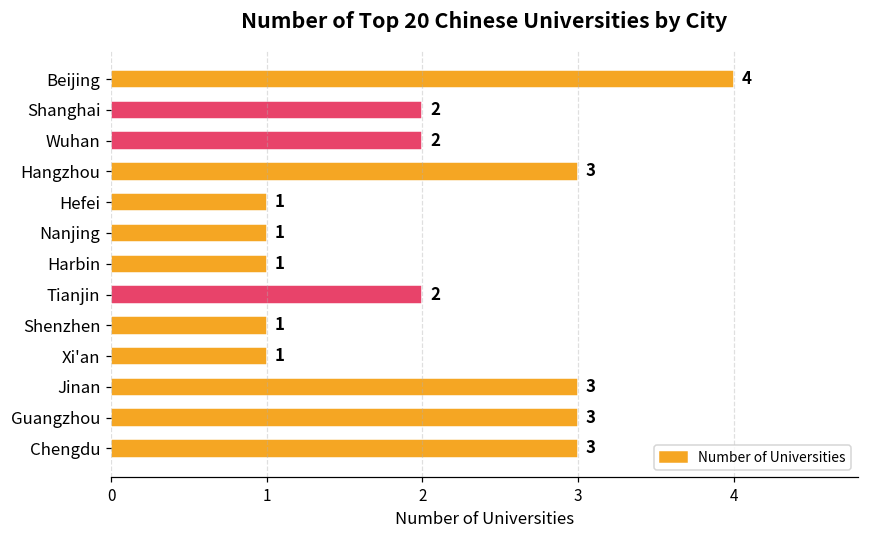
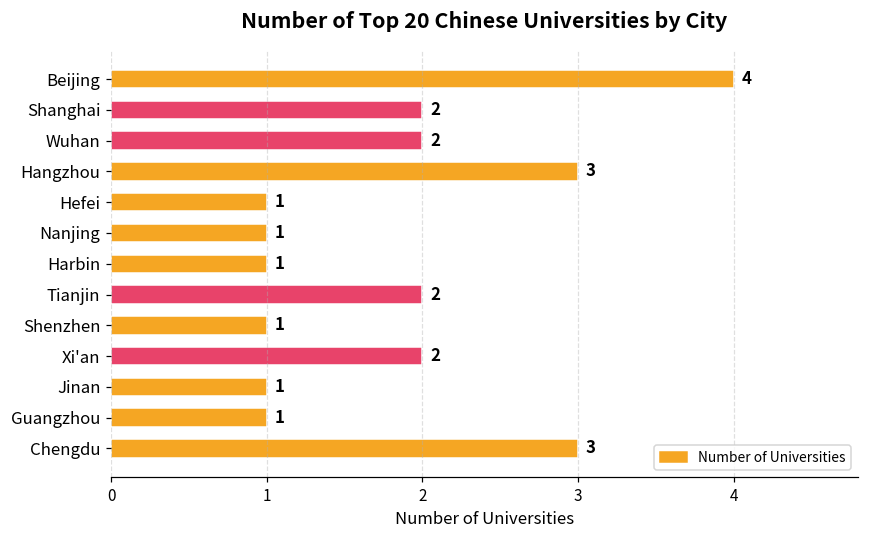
  {
    "Beijing": 4,
    "Shanghai": 2,
    "Wuhan": 2,
    "Hangzhou": 3,
    "Hefei": 1,
    "Nanjing": 1,
    "Harbin": 1,
    "Tianjin": 2,
    "Shenzhen": 1,
-   "Xi'an": 1,
-   "Jinan": 3,
-   "Guangzhou": 3,
+   "Xi'an": 2,
+   "Jinan": 1,
+   "Guangzhou": 1,
    "Chengdu": 3
  }
